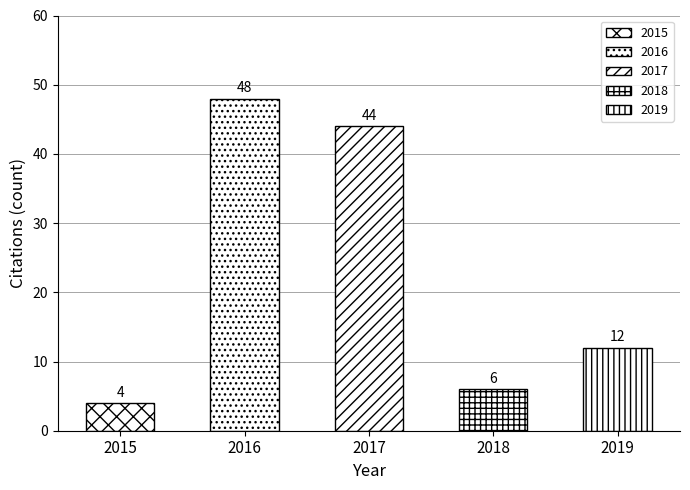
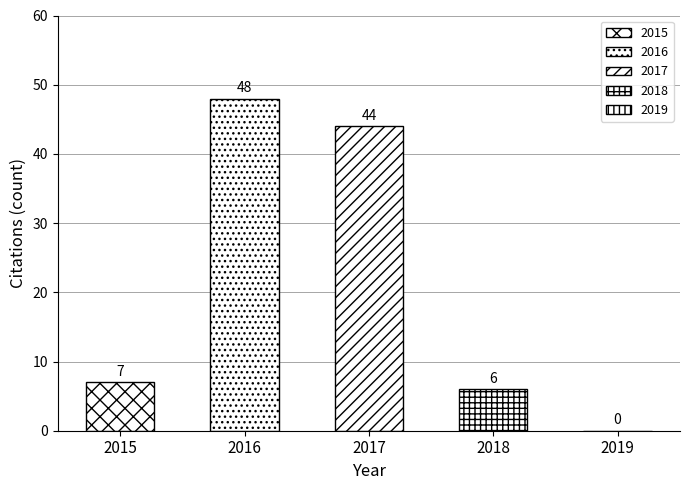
  {
-   "2015": 4,
+   "2015": 7,
    "2016": 48,
    "2017": 44,
    "2018": 6,
-   "2019": 12
+   "2019": 0
  }
